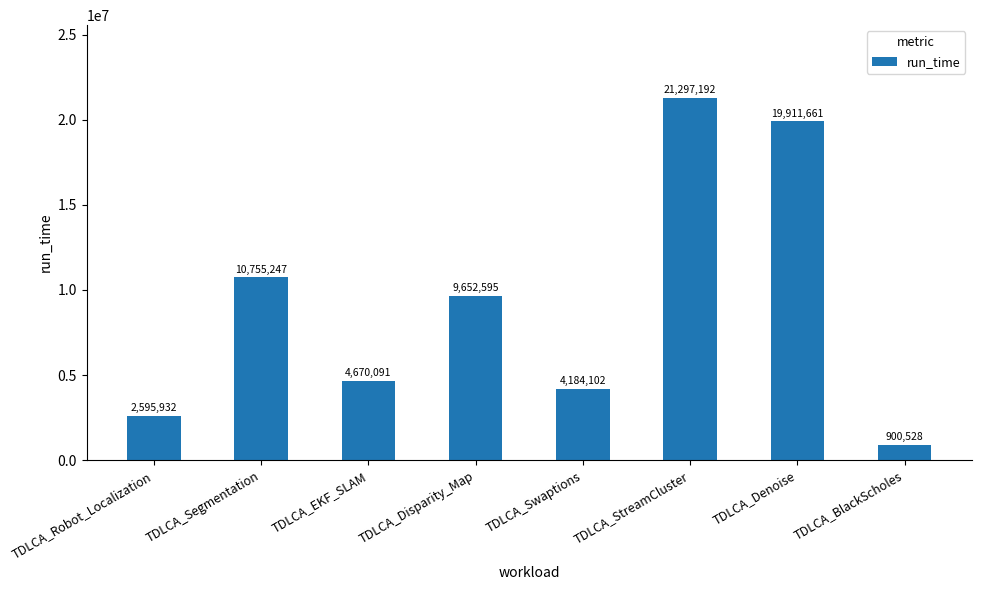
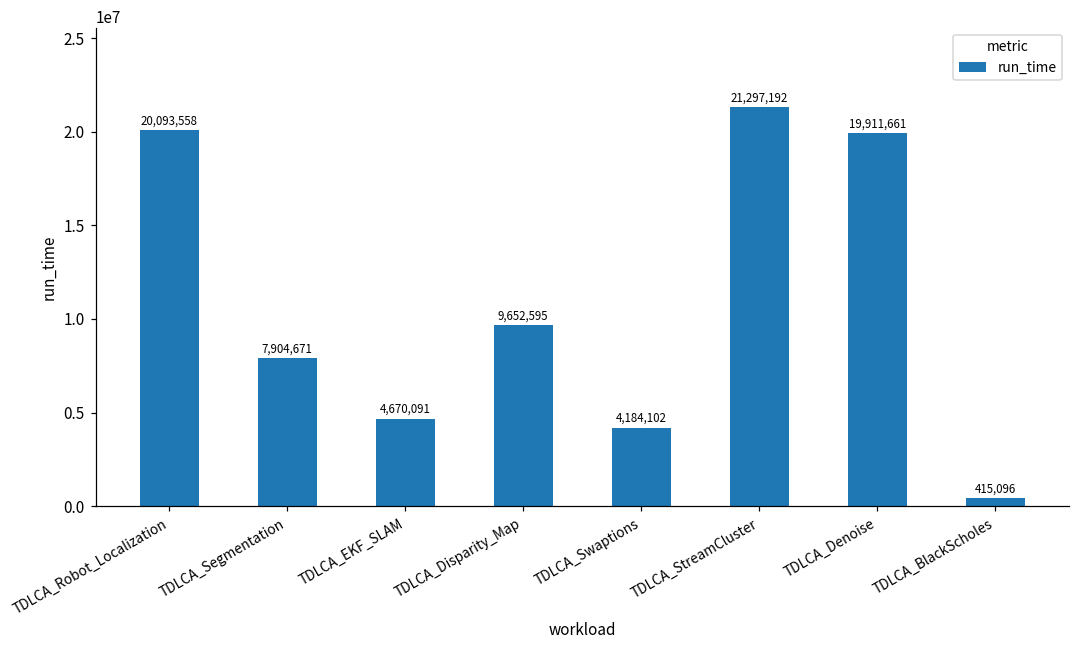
  {
-   "TDLCA_Robot_Localization": "2,595,932",
-   "TDLCA_Segmentation": "10,755,247",
+   "TDLCA_Robot_Localization": "20,093,558",
+   "TDLCA_Segmentation": "7,904,671",
    "TDLCA_EKF_SLAM": "4,670,091",
    "TDLCA_Disparity_Map": "9,652,595",
    "TDLCA_Swaptions": "4,184,102",
    "TDLCA_StreamCluster": "21,297,192",
    "TDLCA_Denoise": "19,911,661",
-   "TDLCA_BlackScholes": "900,528"
+   "TDLCA_BlackScholes": "415,096"
  }
